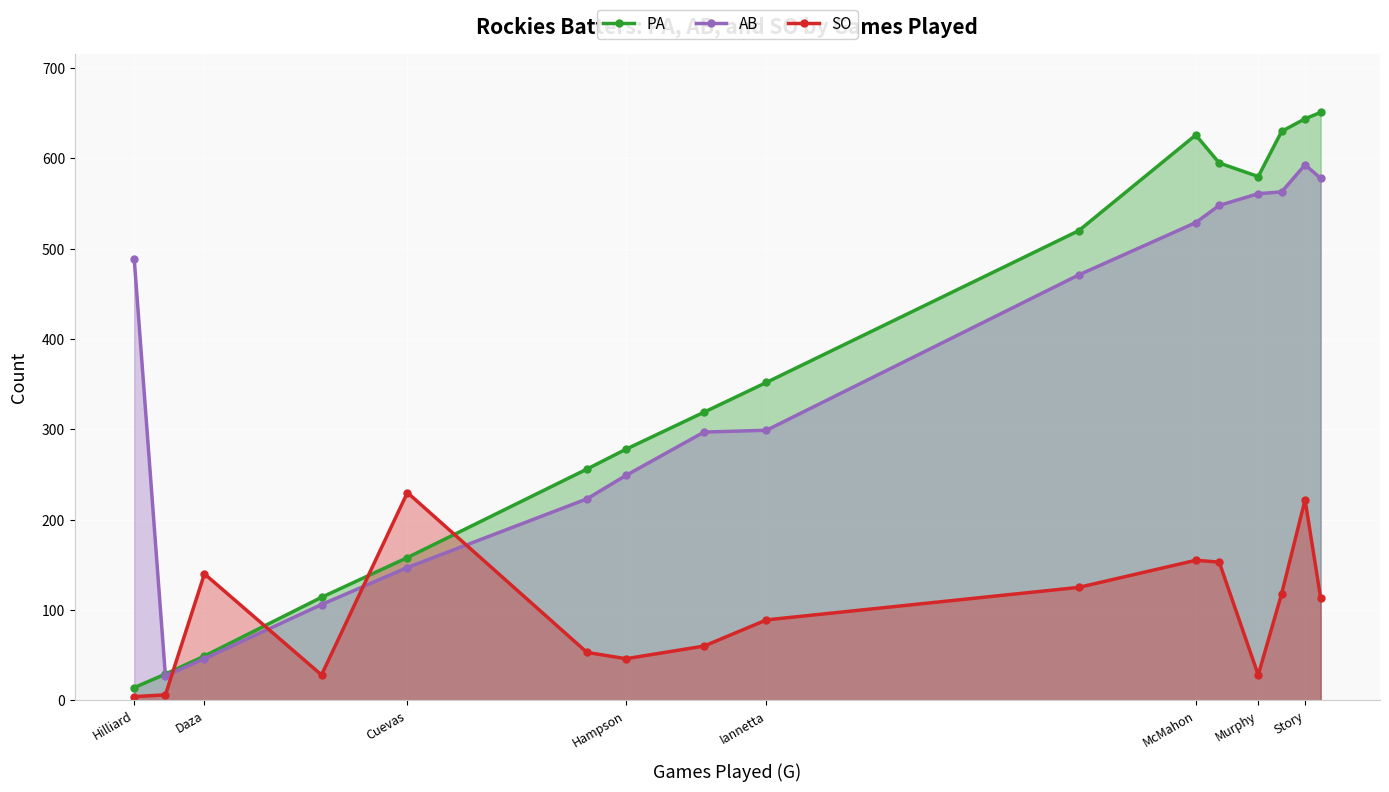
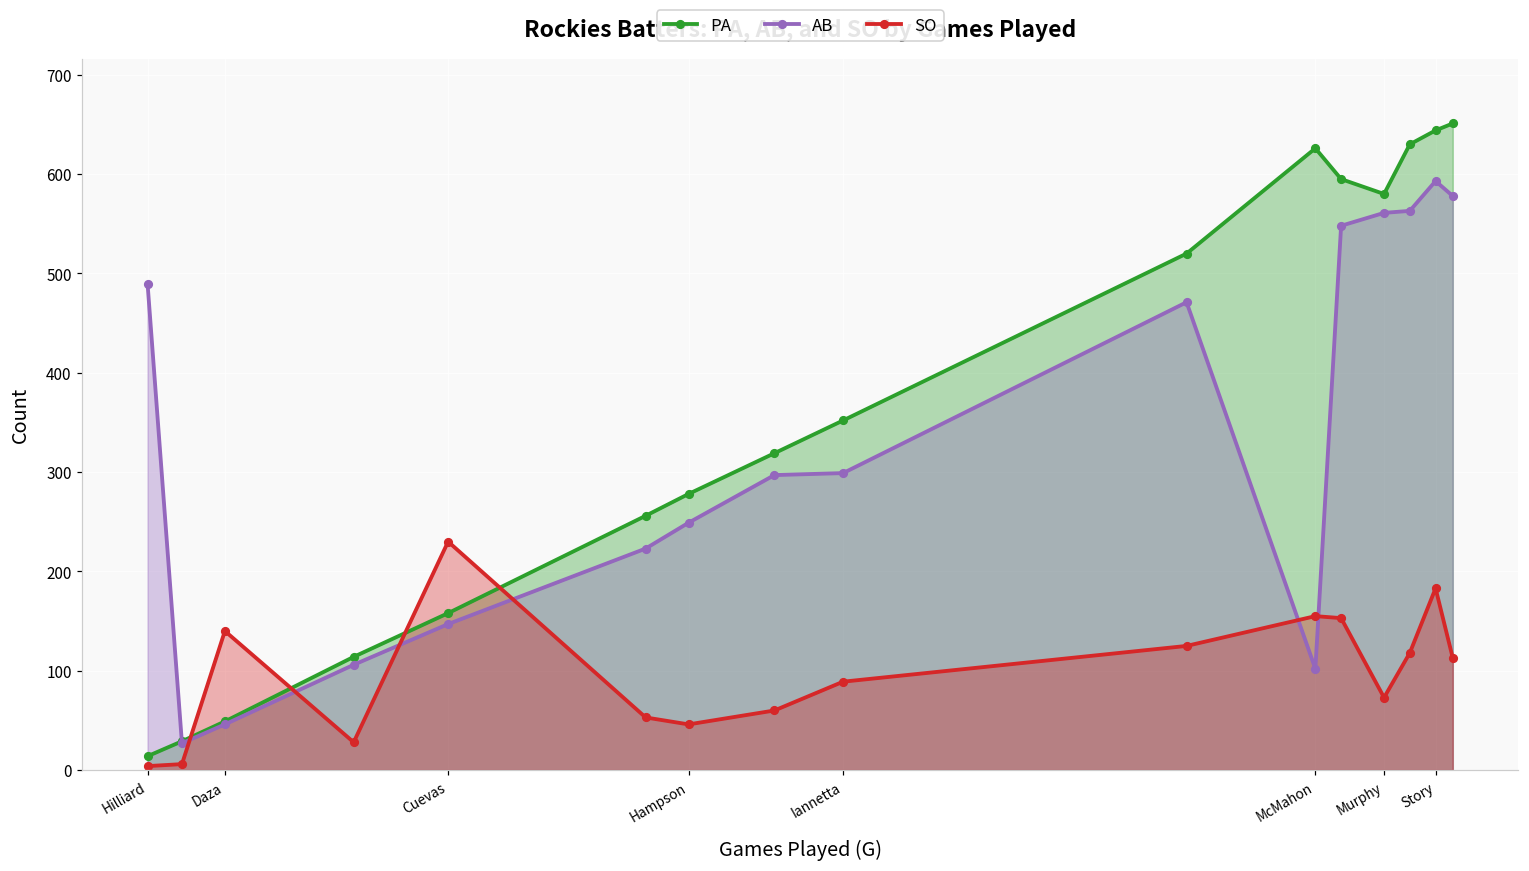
  {
    "PA": {
      "Hilliard": 10,
      "Daza": 50,
      "Cuevas": 160,
      "Hampson": 280,
      "Iannetta": 350,
      "McMahon": 630,
      "Murphy": 580,
      "Story": 640
    },
    "AB": {
      "Hilliard": 490,
      "Daza": 50,
      "Cuevas": 150,
      "Hampson": 250,
      "Iannetta": 300,
-     "McMahon": 530,
+     "McMahon": 100,
      "Murphy": 560,
      "Story": 590
    },
    "SO": {
      "Hilliard": 0,
      "Daza": 140,
      "Cuevas": 230,
      "Hampson": 50,
      "Iannetta": 90,
      "McMahon": 160,
-     "Murphy": 30,
-     "Story": 220
+     "Murphy": 70,
+     "Story": 180
    }
  }
